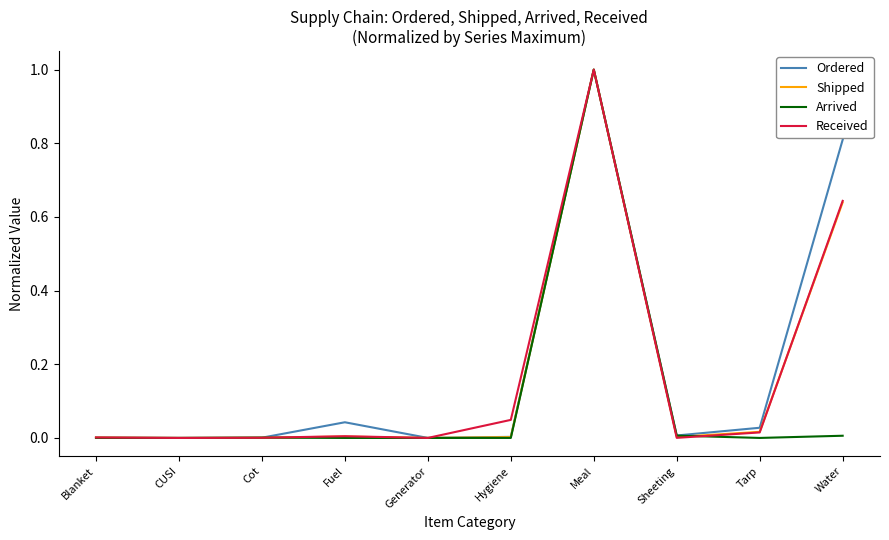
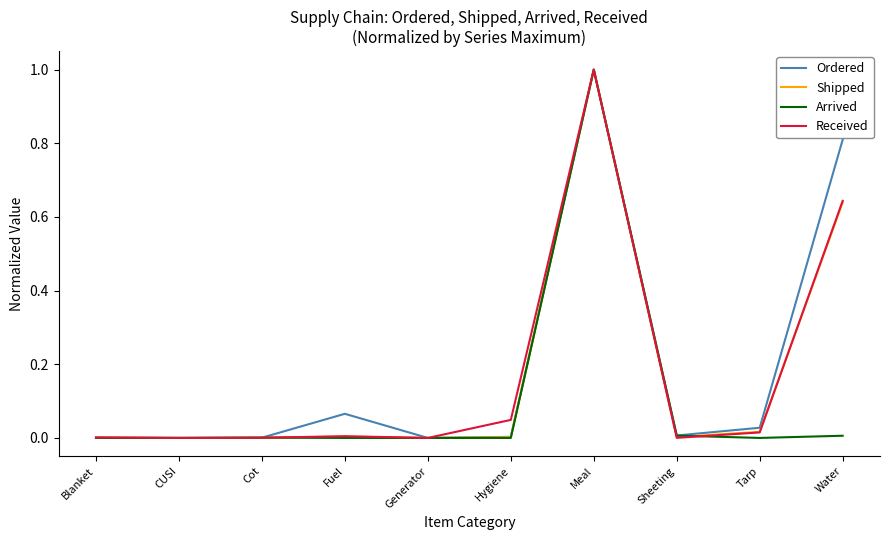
  {
    "Ordered": {
-     "Fuel": 0.04,
+     "Fuel": 0.07,
      "Tarp": 0.03,
      "Water": 0.81
    },
    "Arrived": {
      "Tarp": 0.00,
      "Water": 0.01
    },
    "Received": {
      "Hygiene": 0.05
    }
  }
